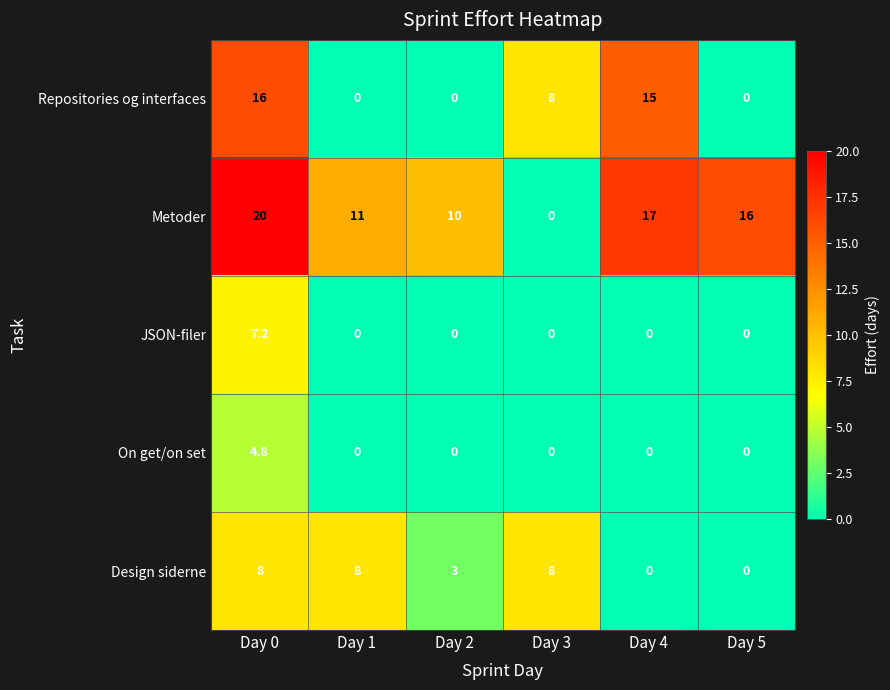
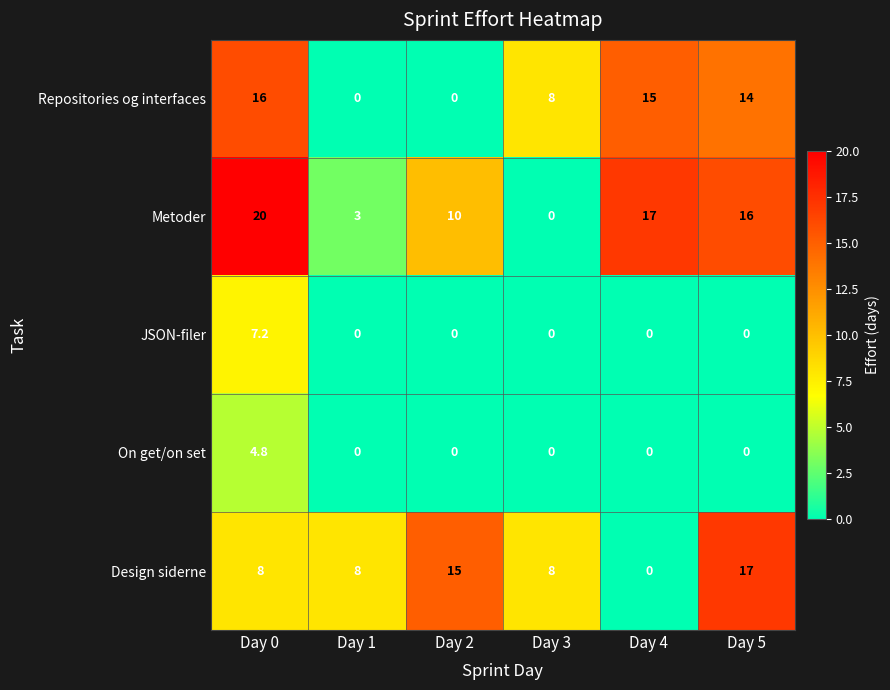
  {
    "Repositories og interfaces": {
      "Day 0": 16,
      "Day 1": 0,
      "Day 2": 0,
      "Day 3": 8,
      "Day 4": 15,
-     "Day 5": 0
+     "Day 5": 14
    },
    "Metoder": {
      "Day 0": 20,
-     "Day 1": 11,
+     "Day 1": 3,
      "Day 2": 10,
      "Day 3": 0,
      "Day 4": 17,
      "Day 5": 16
    },
    "JSON-filer": {
      "Day 0": 7.2,
      "Day 1": 0,
      "Day 2": 0,
      "Day 3": 0,
      "Day 4": 0,
      "Day 5": 0
    },
    "On get/on set": {
      "Day 0": 4.8,
      "Day 1": 0,
      "Day 2": 0,
      "Day 3": 0,
      "Day 4": 0,
      "Day 5": 0
    },
    "Design siderne": {
      "Day 0": 8,
      "Day 1": 8,
-     "Day 2": 3,
+     "Day 2": 15,
      "Day 3": 8,
      "Day 4": 0,
-     "Day 5": 0
+     "Day 5": 17
    }
  }
